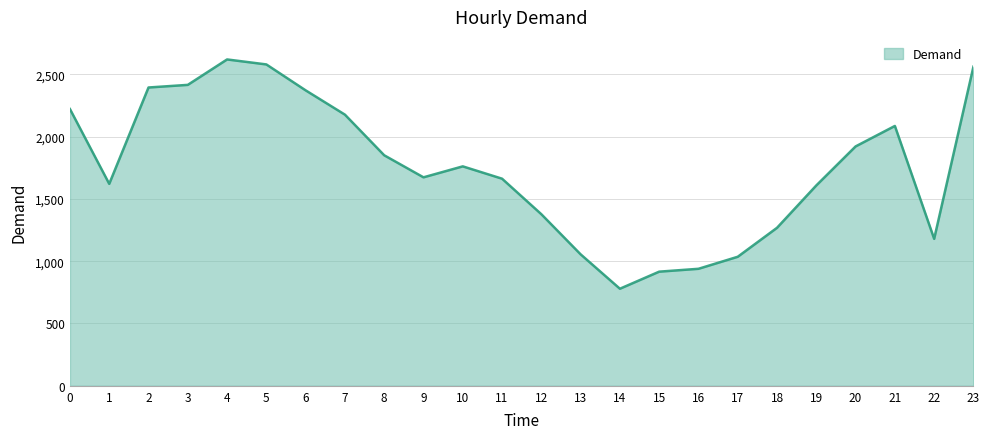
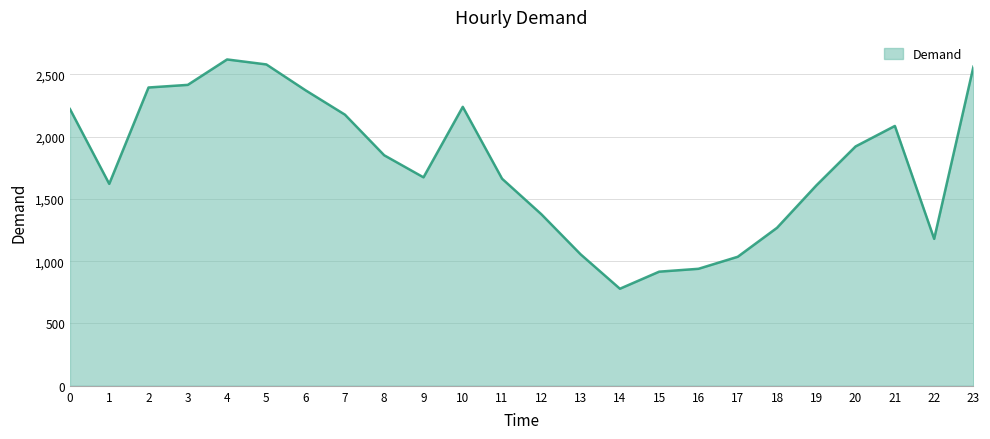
  {
    "0": "2,220",
    "1": "1,620",
    "2": "2,390",
    "3": "2,420",
    "4": "2,620",
    "5": "2,580",
    "6": "2,370",
    "7": "2,180",
    "8": "1,850",
    "9": "1,670",
-   "10": "1,760",
+   "10": "2,240",
    "11": "1,660",
    "12": "1,380",
    "13": "1,060",
    "14": "780",
    "15": "920",
    "16": "940",
    "17": "1,040",
    "18": "1,270",
    "19": "1,610",
    "20": "1,920",
    "21": "2,090",
    "22": "1,180",
    "23": "2,560"
  }
